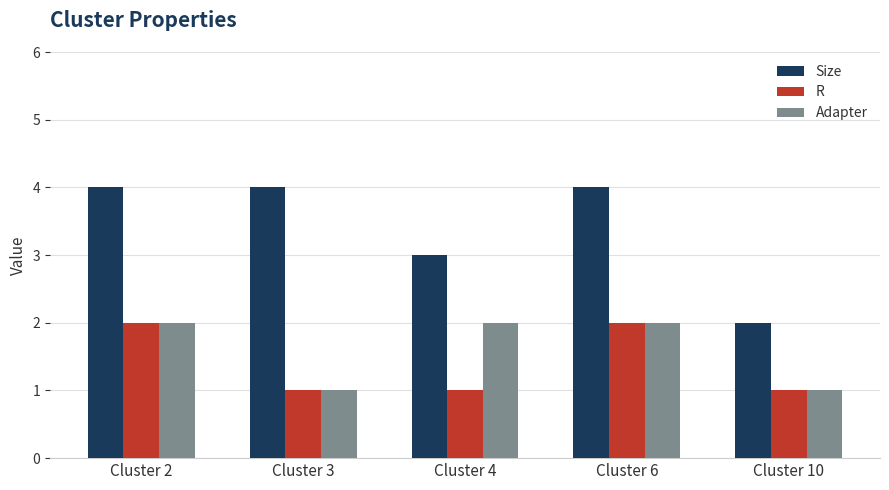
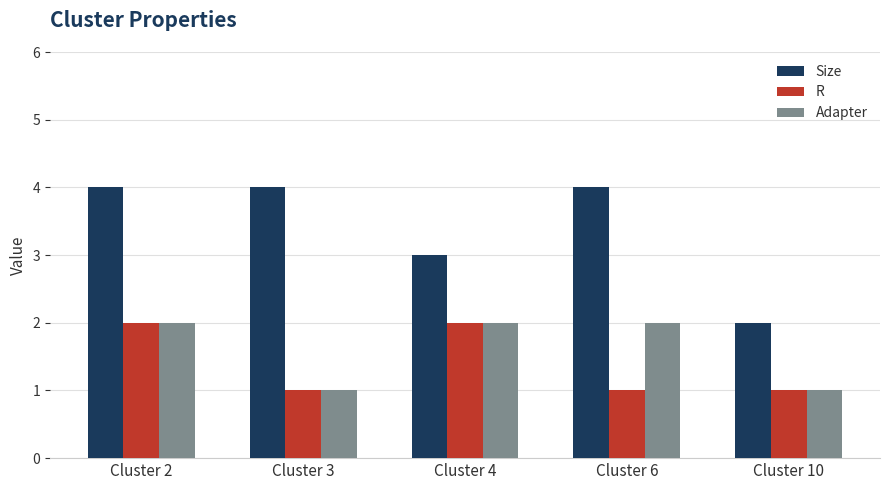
  {
    "Size": {
      "Cluster 2": 4,
      "Cluster 3": 4,
      "Cluster 4": 3,
      "Cluster 6": 4,
      "Cluster 10": 2
    },
    "R": {
      "Cluster 2": 2,
      "Cluster 3": 1,
-     "Cluster 4": 1,
-     "Cluster 6": 2,
+     "Cluster 4": 2,
+     "Cluster 6": 1,
      "Cluster 10": 1
    },
    "Adapter": {
      "Cluster 2": 2,
      "Cluster 3": 1,
      "Cluster 4": 2,
      "Cluster 6": 2,
      "Cluster 10": 1
    }
  }
